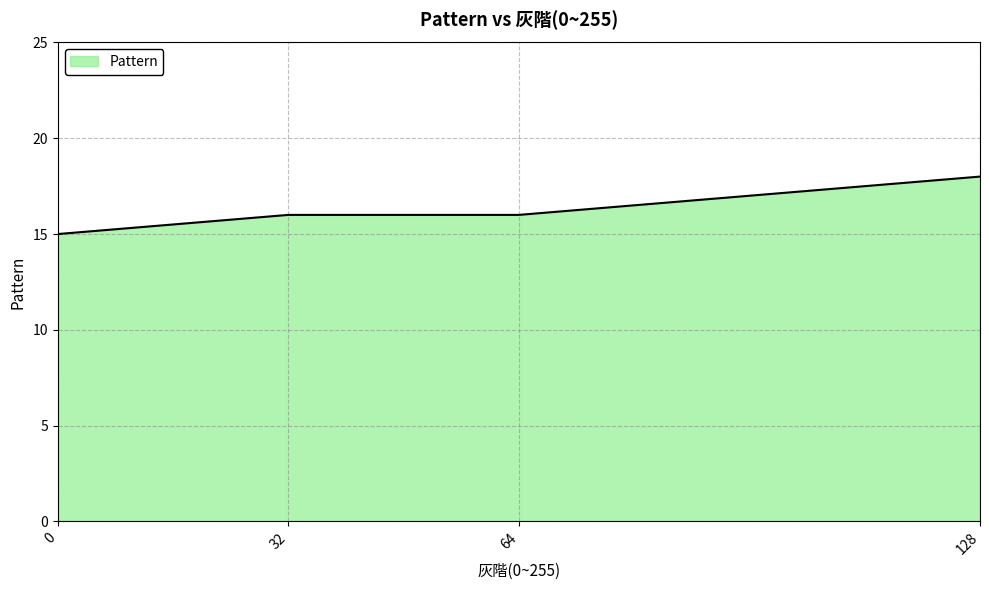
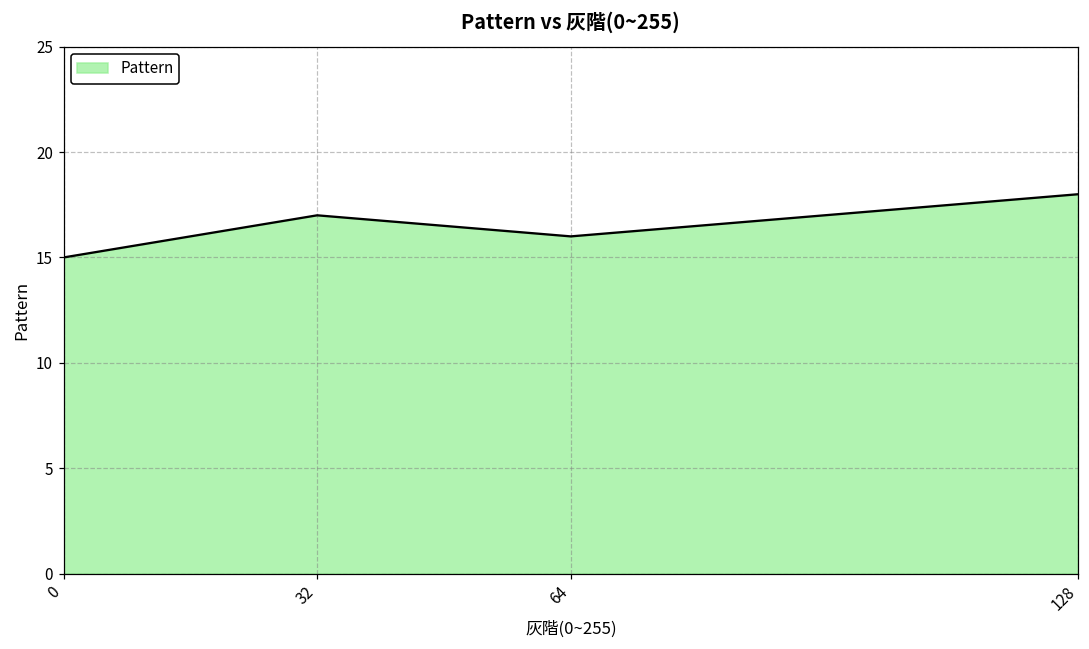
  {
    "0": 15,
-   "32": 16,
+   "32": 17,
    "64": 16,
    "128": 18
  }
